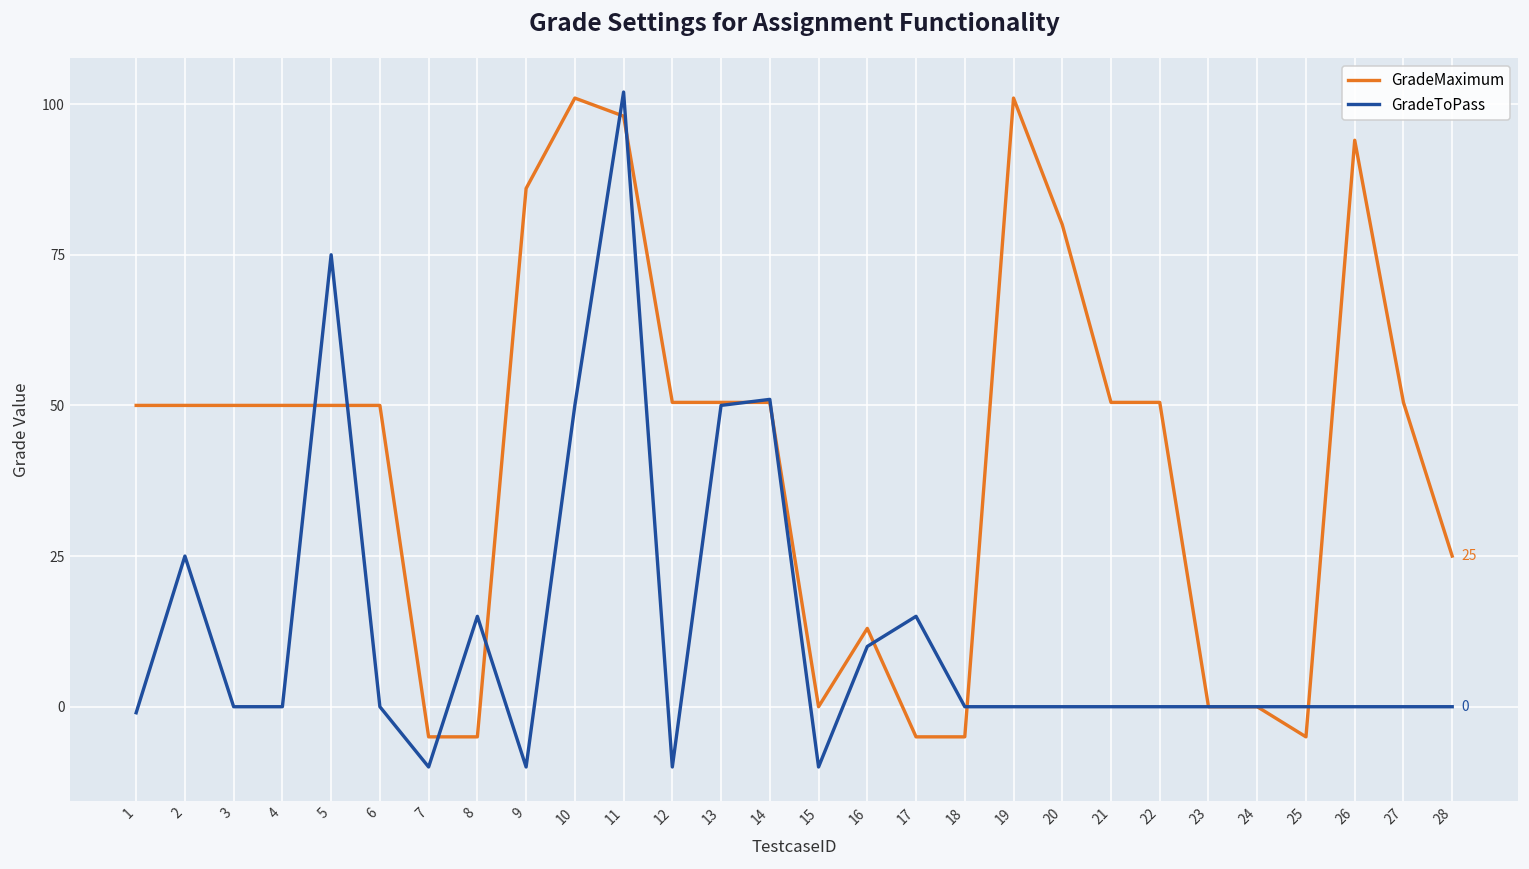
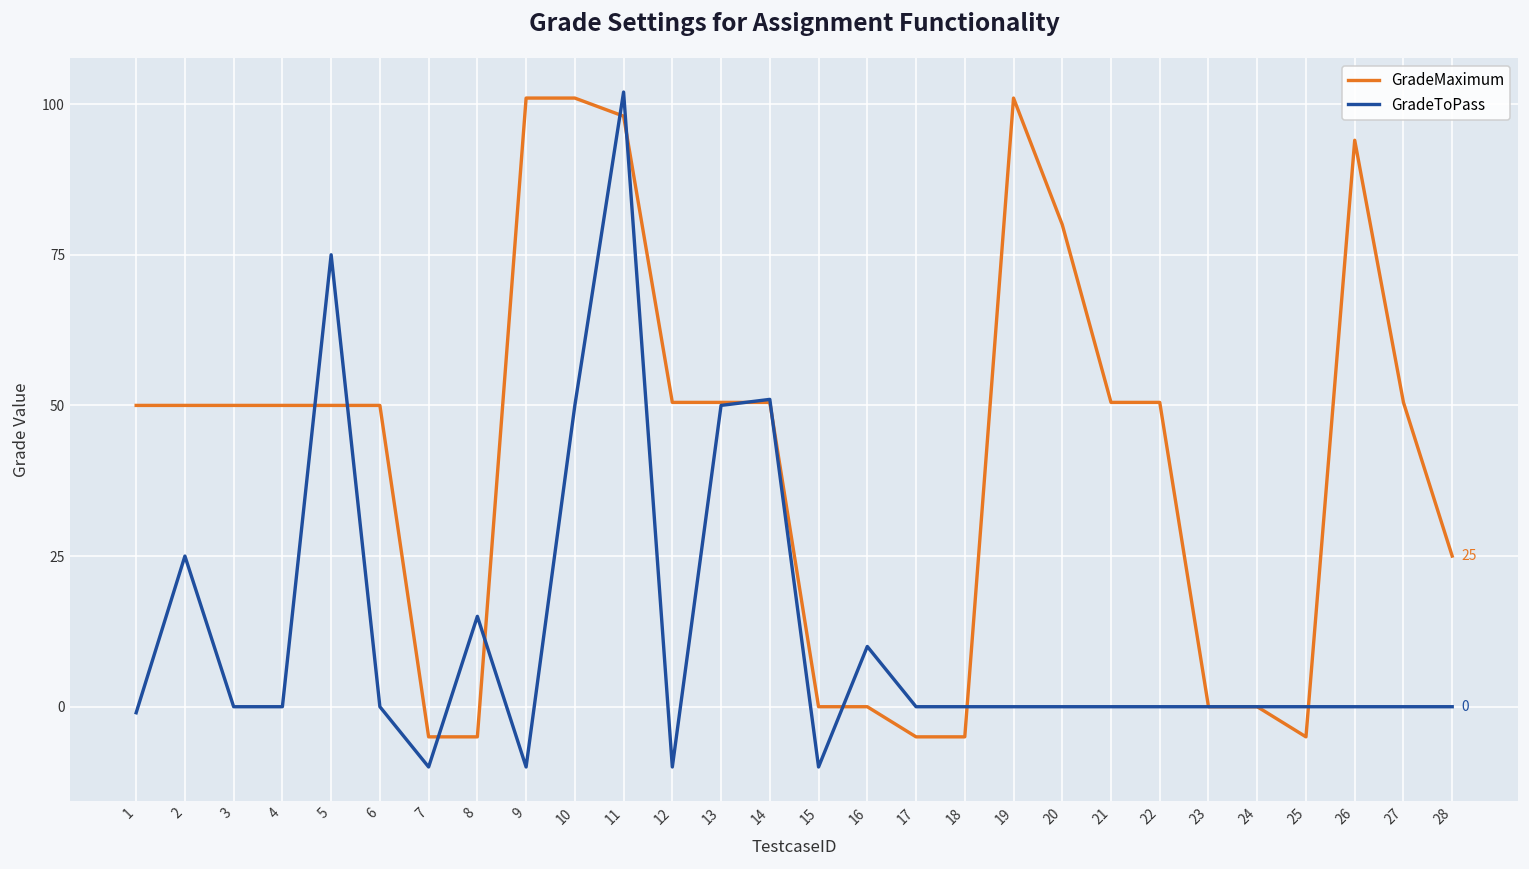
  {
    "GradeMaximum": {
      "1": 50,
      "2": 50,
      "3": 50,
      "4": 50,
      "5": 50,
      "6": 50,
      "7": -5,
      "8": -5,
-     "9": 86,
+     "9": 101,
      "10": 101,
      "11": 98,
      "12": 51,
      "13": 51,
      "14": 51,
      "15": 0,
-     "16": 13,
+     "16": 0,
      "17": -5,
      "18": -5,
      "19": 101,
      "20": 80,
      "21": 51,
      "22": 51,
      "25": -5,
      "26": 94,
      "27": 51
    },
    "GradeToPass": {
      "1": -1,
      "2": 25,
      "3": 0,
      "4": 0,
      "5": 75,
      "6": 0,
      "7": -10,
      "8": 15,
      "9": -10,
      "10": 50,
      "11": 102,
      "12": -10,
      "13": 50,
      "14": 51,
      "15": -10,
      "16": 10,
-     "17": 15,
+     "17": 0,
      "18": 0,
      "19": 0,
      "20": 0,
      "21": 0,
      "22": 0,
      "25": 0,
      "26": 0,
      "27": 0
    }
  }
